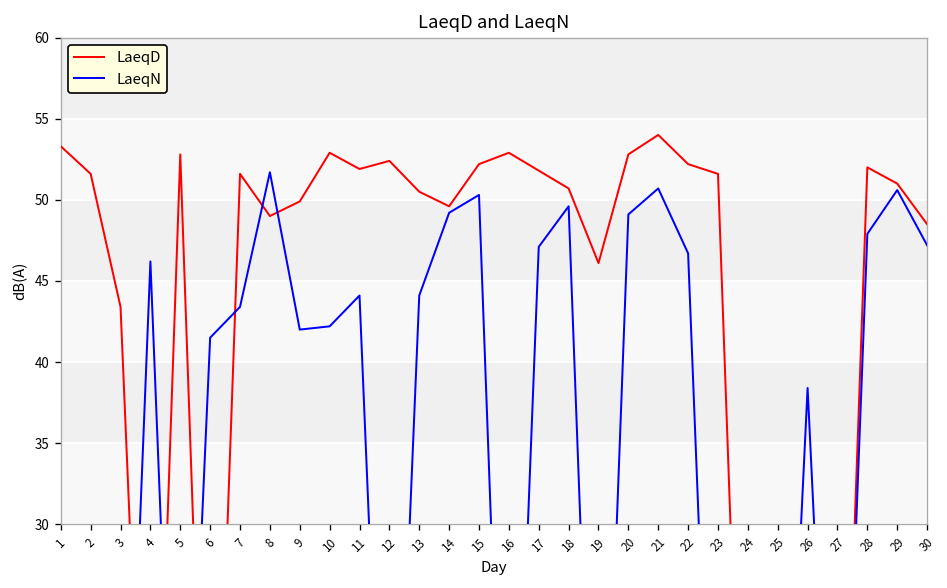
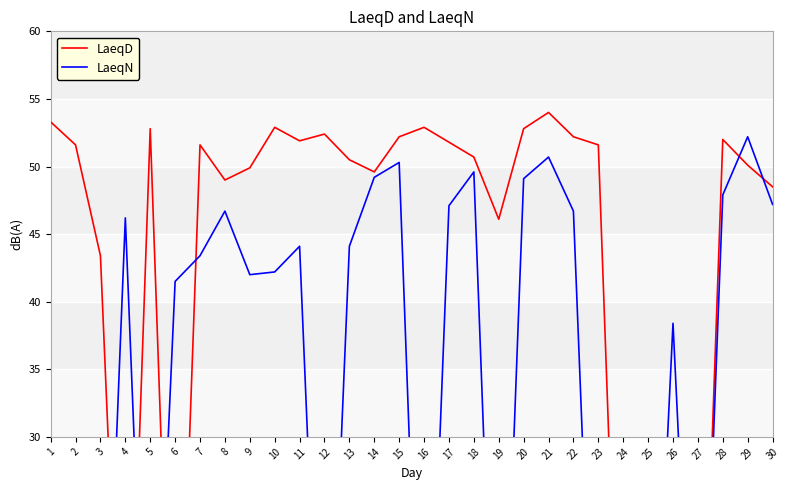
  {
    "LaeqD": {
      "1": 53.3,
      "2": 51.6,
      "3": 43.4,
      "5": 52.8,
      "7": 51.6,
      "8": 49.0,
      "9": 49.9,
      "10": 52.9,
      "11": 51.9,
      "12": 52.4,
      "13": 50.5,
      "14": 49.6,
      "15": 52.2,
      "16": 52.9,
      "17": 51.8,
      "18": 50.7,
      "19": 46.1,
      "20": 52.8,
      "21": 54.0,
      "22": 52.2,
      "23": 51.6,
      "28": 52.0,
-     "29": 51.0,
+     "29": 50.1,
      "30": 48.5
    },
    "LaeqN": {
      "4": 46.2,
      "6": 41.5,
      "7": 43.4,
-     "8": 51.7,
+     "8": 46.7,
      "9": 42.0,
      "10": 42.2,
      "11": 44.1,
      "13": 44.1,
      "14": 49.2,
      "15": 50.3,
      "17": 47.1,
      "18": 49.6,
      "20": 49.1,
      "21": 50.7,
      "22": 46.7,
      "26": 38.4,
      "28": 47.9,
-     "29": 50.6,
+     "29": 52.2,
      "30": 47.2
    }
  }
